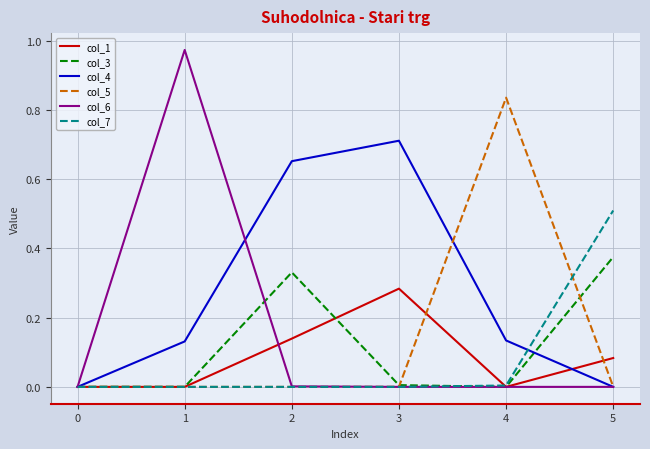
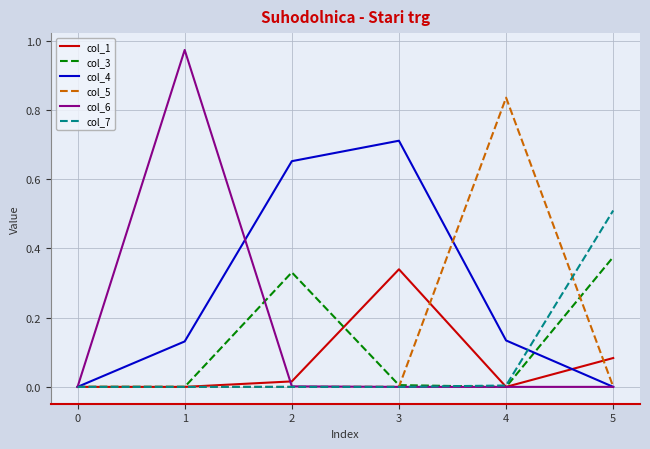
  {
    "col_1": {
-     "2": 0.14,
-     "3": 0.28,
+     "2": 0.02,
+     "3": 0.34,
      "5": 0.08
    },
    "col_3": {
      "2": 0.33,
      "5": 0.38
    },
    "col_4": {
      "1": 0.13,
      "2": 0.65,
      "3": 0.71,
      "4": 0.13
    },
    "col_5": {
      "4": 0.84
    },
    "col_6": {
      "1": 0.97
    },
    "col_7": {
      "5": 0.51
    }
  }
